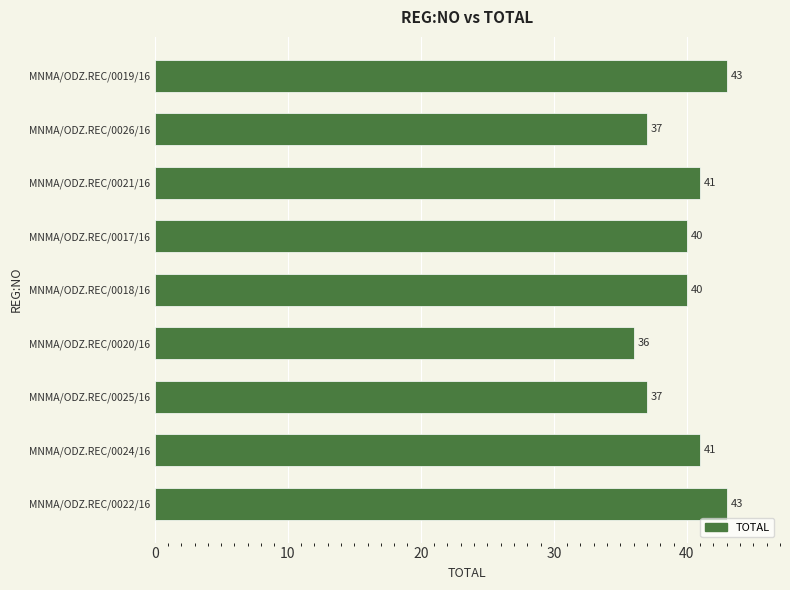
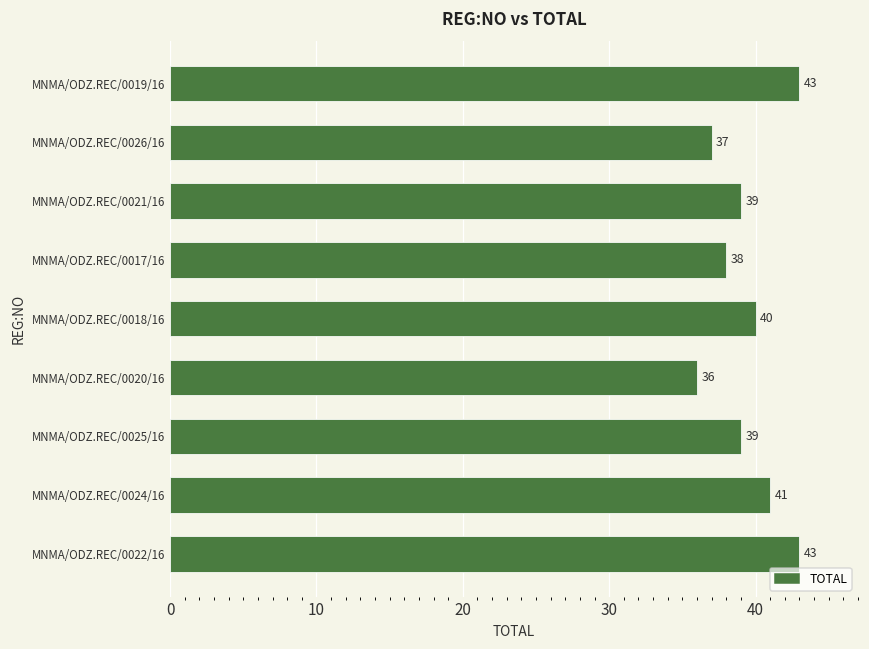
  {
    "MNMA/ODZ.REC/0019/16": 43,
    "MNMA/ODZ.REC/0026/16": 37,
-   "MNMA/ODZ.REC/0021/16": 41,
-   "MNMA/ODZ.REC/0017/16": 40,
+   "MNMA/ODZ.REC/0021/16": 39,
+   "MNMA/ODZ.REC/0017/16": 38,
    "MNMA/ODZ.REC/0018/16": 40,
    "MNMA/ODZ.REC/0020/16": 36,
-   "MNMA/ODZ.REC/0025/16": 37,
+   "MNMA/ODZ.REC/0025/16": 39,
    "MNMA/ODZ.REC/0024/16": 41,
    "MNMA/ODZ.REC/0022/16": 43
  }
